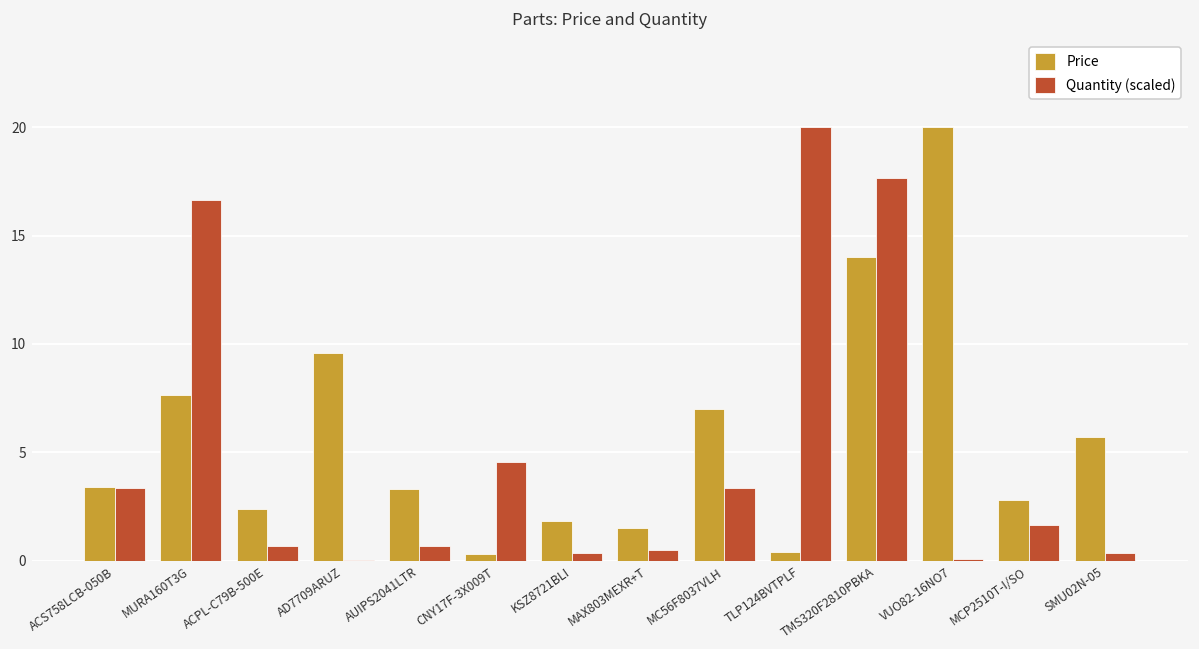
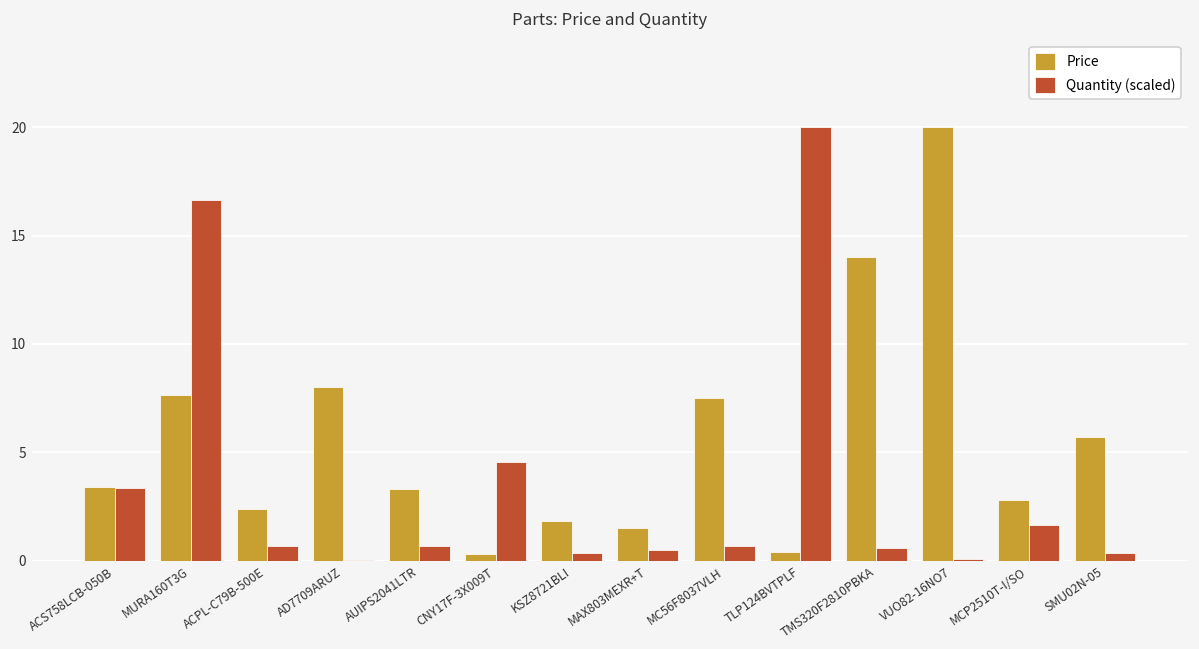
  {
    "Price": {
      "ACS758LCB-050B": 3.4,
      "MURA160T3G": 7.6,
      "ACPL-C79B-500E": 2.4,
-     "AD7709ARUZ": 9.6,
+     "AD7709ARUZ": 8.0,
      "AUIPS2041LTR": 3.3,
      "CNY17F-3X009T": 0.3,
      "KSZ8721BLI": 1.9,
      "MAX803MEXR+T": 1.5,
-     "MC56F8037VLH": 7.0,
+     "MC56F8037VLH": 7.5,
      "TLP124BVTPLF": 0.4,
      "TMS320F2810PBKA": 14.0,
      "VUO82-16NO7": 20.0,
      "MCP2510T-I/SO": 2.8,
      "SMU02N-05": 5.7
    },
    "Quantity (scaled)": {
      "ACS758LCB-050B": 3.3,
      "MURA160T3G": 16.7,
      "ACPL-C79B-500E": 0.7,
      "AUIPS2041LTR": 0.7,
      "CNY17F-3X009T": 4.6,
      "KSZ8721BLI": 0.3,
      "MAX803MEXR+T": 0.5,
-     "MC56F8037VLH": 3.4,
+     "MC56F8037VLH": 0.7,
      "TLP124BVTPLF": 20.0,
-     "TMS320F2810PBKA": 17.7,
+     "TMS320F2810PBKA": 0.6,
      "MCP2510T-I/SO": 1.7,
      "SMU02N-05": 0.3
    }
  }
